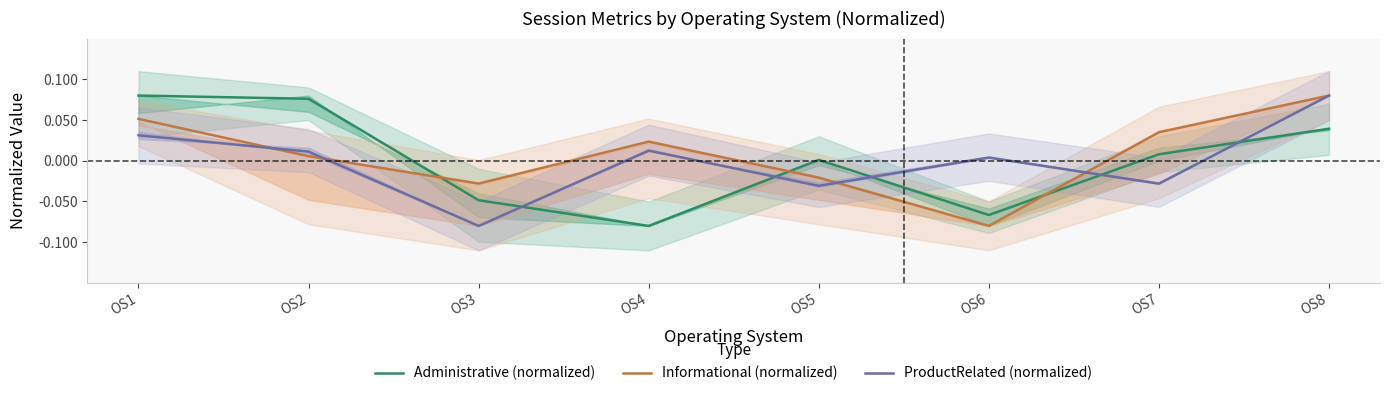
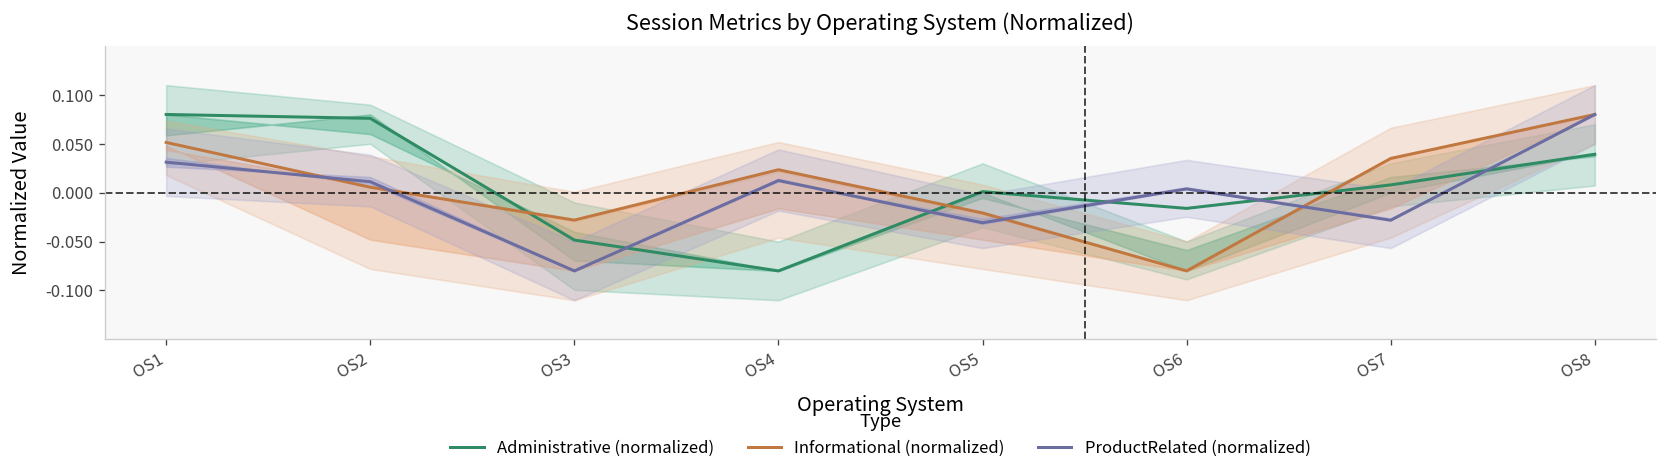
  {
    "Administrative (normalized)": {
      "OS2": 0.08,
-     "OS6": -0.07,
+     "OS6": -0.02,
      "OS7": 0.01
    },
    "Informational (normalized)": {
      "OS1": 0.05
    },
    "ProductRelated (normalized)": {
      "OS1": 0.03,
      "OS2": 0.01,
      "OS5": -0.03
    }
  }
